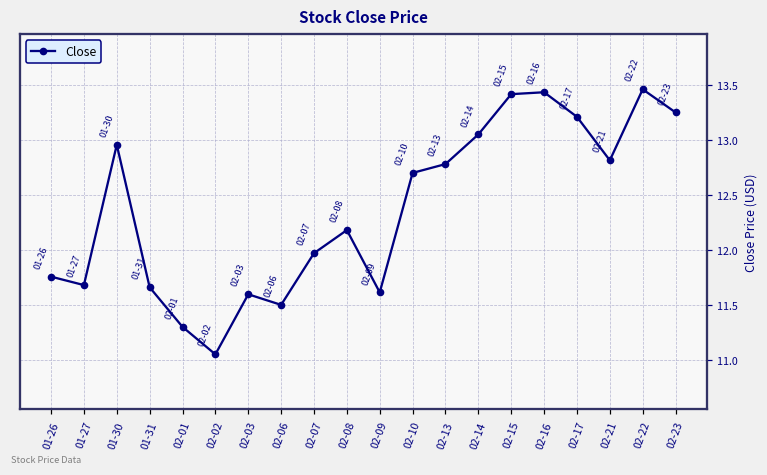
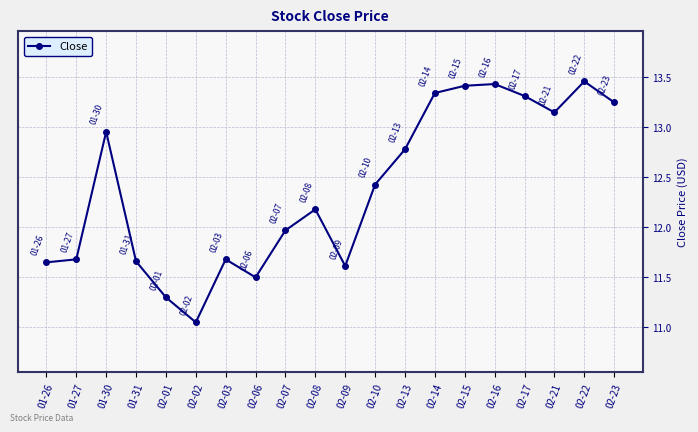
  {
-   "01-26": 11.8,
-   "02-03": 11.6,
-   "02-10": 12.7,
-   "02-14": 13.1,
-   "02-17": 13.2,
-   "02-21": 12.8
+   "01-26": 11.6,
+   "02-03": 11.7,
+   "02-10": 12.4,
+   "02-14": 13.3,
+   "02-17": 13.3,
+   "02-21": 13.1
  }
